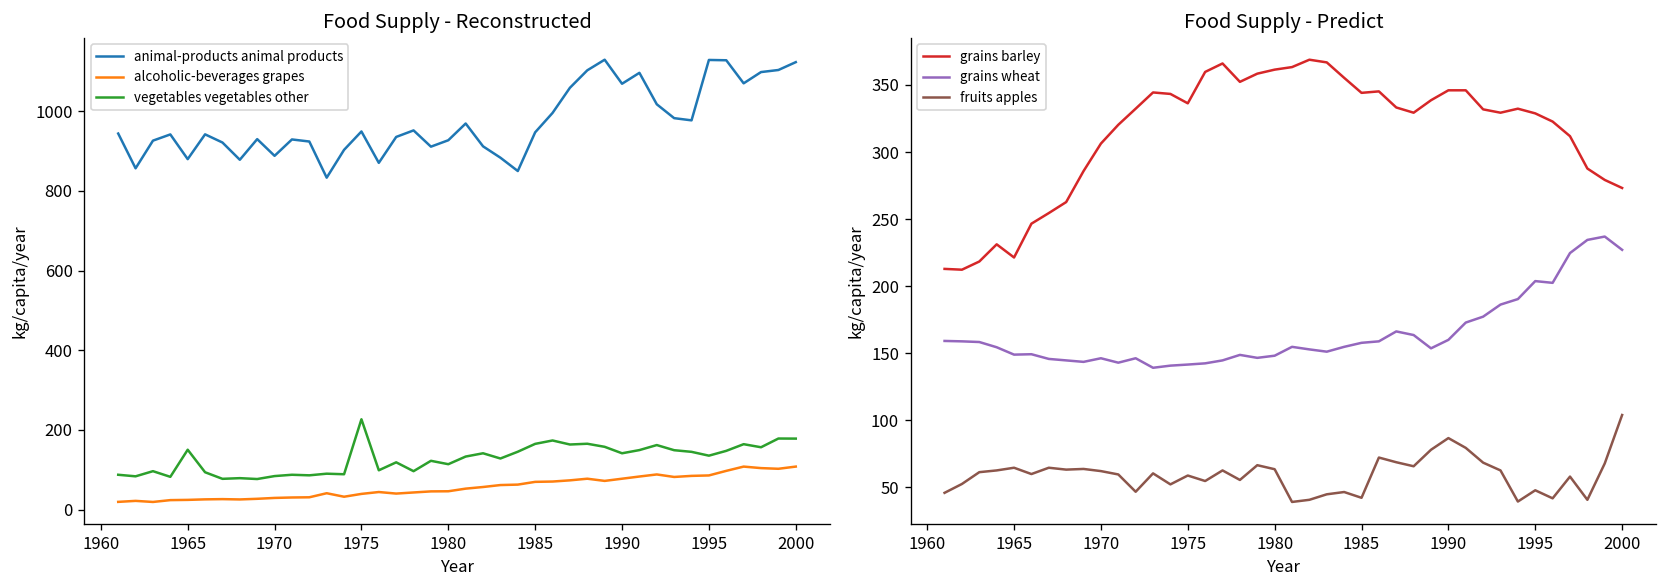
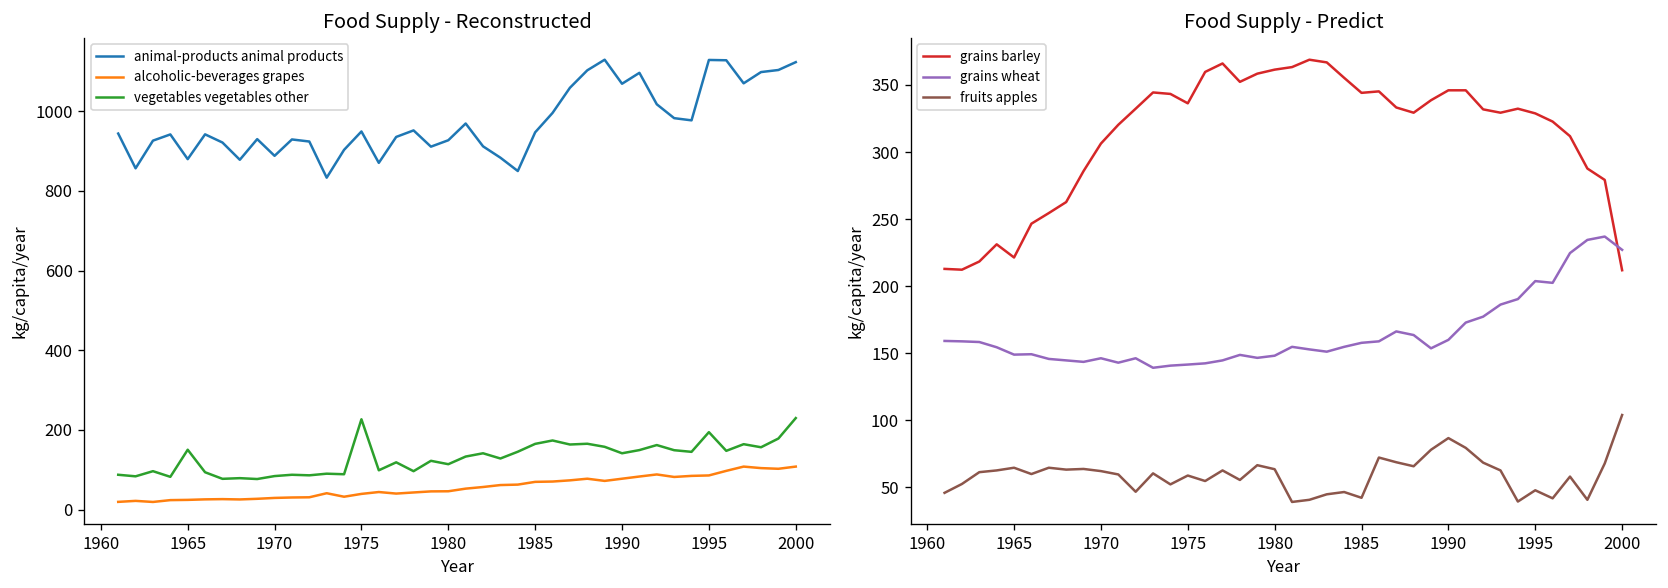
  {
    "Food Supply - Reconstructed": {
      "animal-products animal products": {
        "1965": 880,
        "1970": 890,
        "1975": 950,
        "1980": 930,
        "1985": 950,
        "1990": 1070,
        "1995": 1130,
        "2000": 1120
      },
      "alcoholic-beverages grapes": {
        "1965": 20,
        "1970": 30,
        "1975": 40,
        "1980": 50,
        "1985": 70,
        "1990": 80,
        "1995": 90,
        "2000": 110
      },
      "vegetables vegetables other": {
        "1965": 150,
        "1970": 80,
        "1975": 230,
        "1980": 110,
        "1985": 170,
        "1990": 140,
-       "1995": 140,
-       "2000": 180
+       "1995": 190,
+       "2000": 230
      }
    },
    "Food Supply - Predict": {
      "grains barley": {
        "1965": 221,
        "1970": 306,
        "1975": 336,
        "1980": 361,
        "1985": 344,
        "1990": 346,
        "1995": 329,
-       "2000": 273
+       "2000": 212
      },
      "grains wheat": {
        "1965": 149,
        "1970": 146,
        "1975": 142,
        "1980": 148,
        "1985": 158,
        "1990": 160,
        "1995": 204,
        "2000": 227
      },
      "fruits apples": {
        "1965": 65,
        "1970": 62,
        "1975": 59,
        "1980": 64,
        "1985": 42,
        "1990": 87,
        "1995": 48,
        "2000": 104
      }
    }
  }
